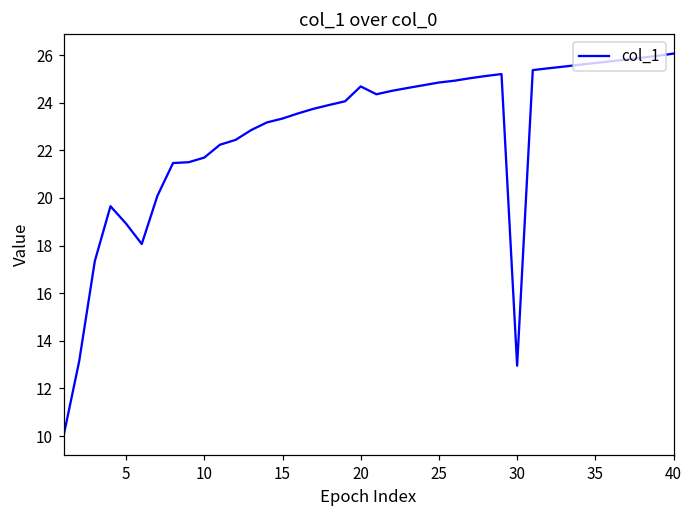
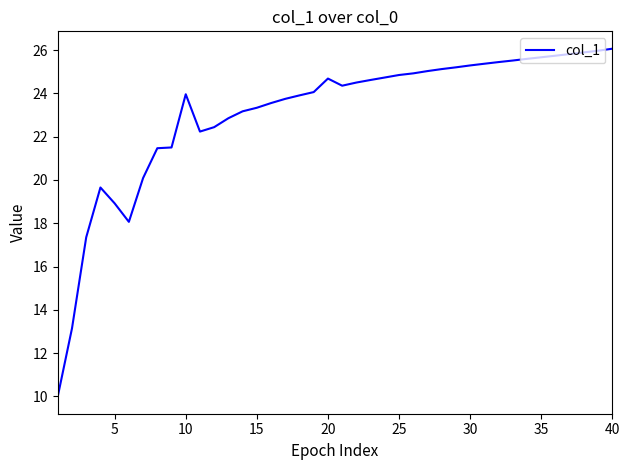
  {
    "5": 18.9,
-   "10": 21.7,
+   "10": 24.0,
    "15": 23.3,
    "20": 24.7,
    "25": 24.8,
-   "30": 13.0,
+   "30": 25.3,
    "40": 26.1
  }
